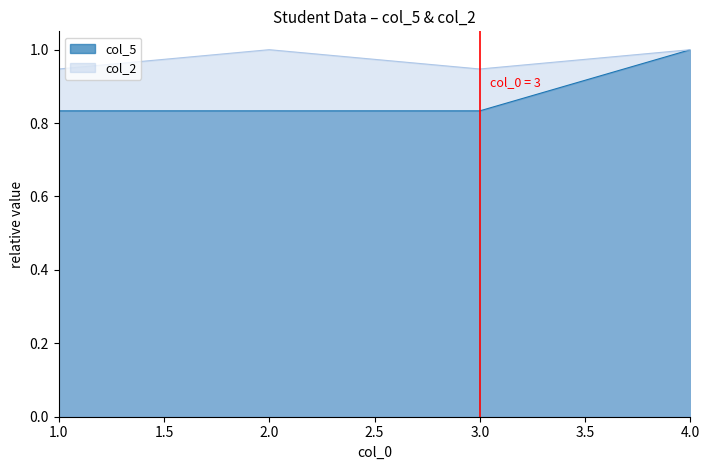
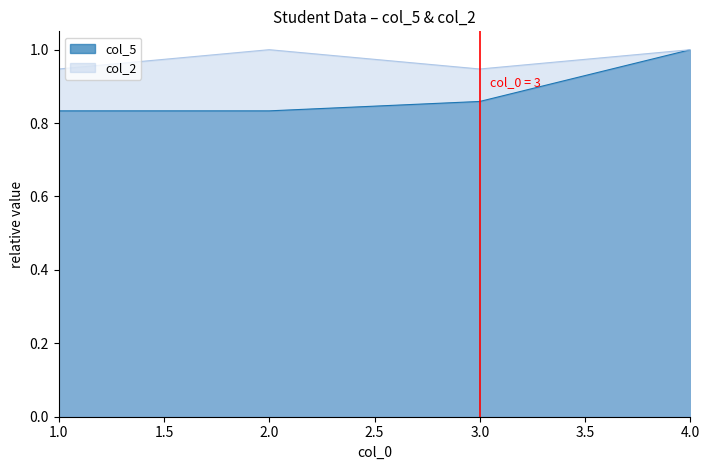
  {
    "col_5": {
      "1.0": 0.83,
      "2.0": 0.83,
-     "3.0": 0.83
+     "3.0": 0.86
    },
    "col_2": {
      "1.0": 0.95,
      "2.0": 1.00
    }
  }
